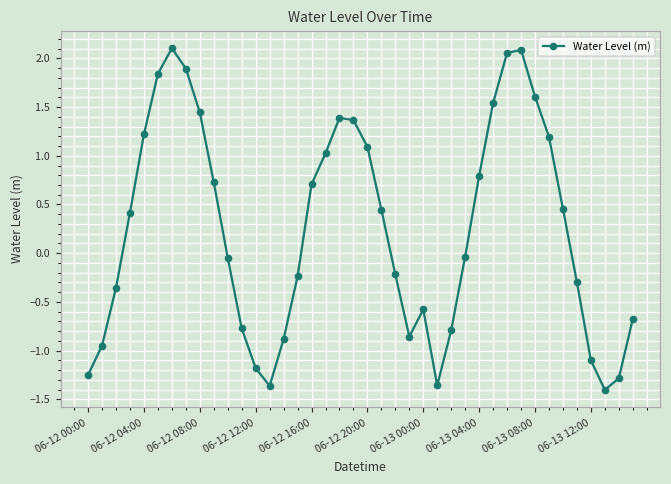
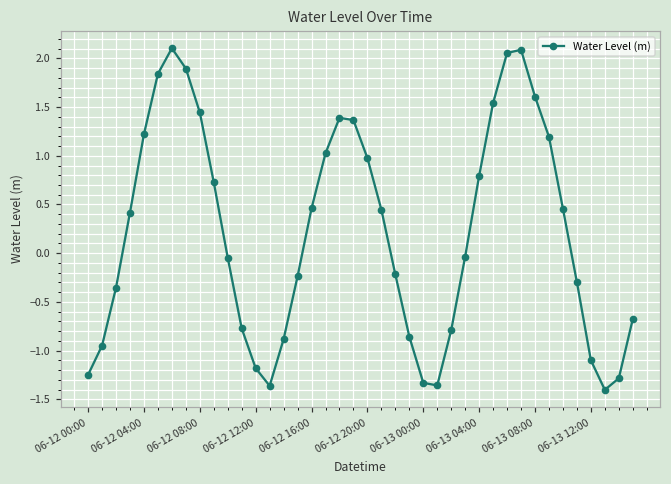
  {
    "06-12 00:00": -1.2,
    "06-12 04:00": 1.2,
    "06-12 08:00": 1.4,
    "06-12 12:00": -1.2,
-   "06-12 16:00": 0.7,
-   "06-12 20:00": 1.1,
-   "06-13 00:00": -0.6,
+   "06-12 16:00": 0.5,
+   "06-12 20:00": 1.0,
+   "06-13 00:00": -1.3,
    "06-13 04:00": 0.8,
    "06-13 08:00": 1.6,
    "06-13 12:00": -1.1
  }
